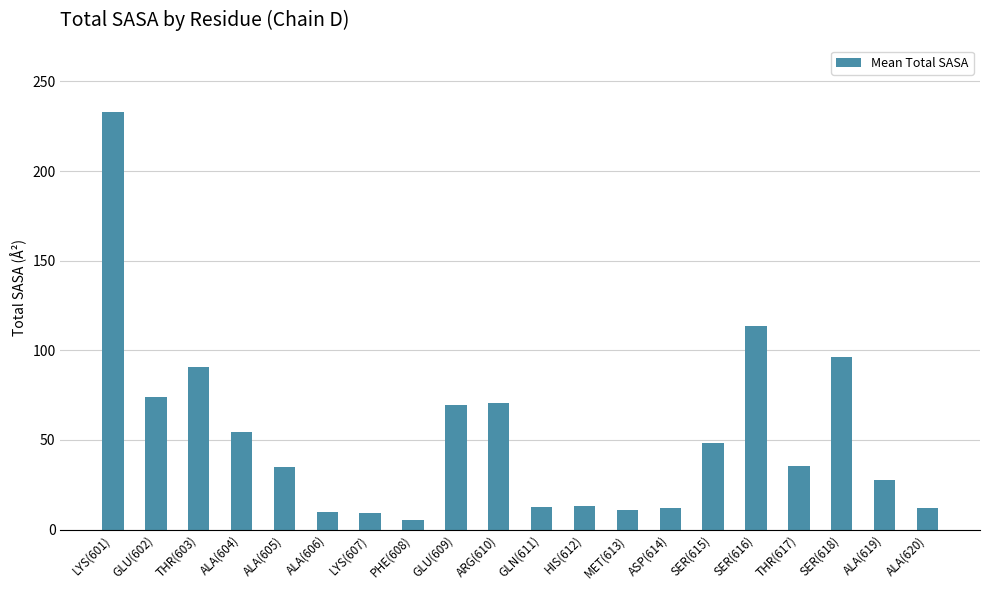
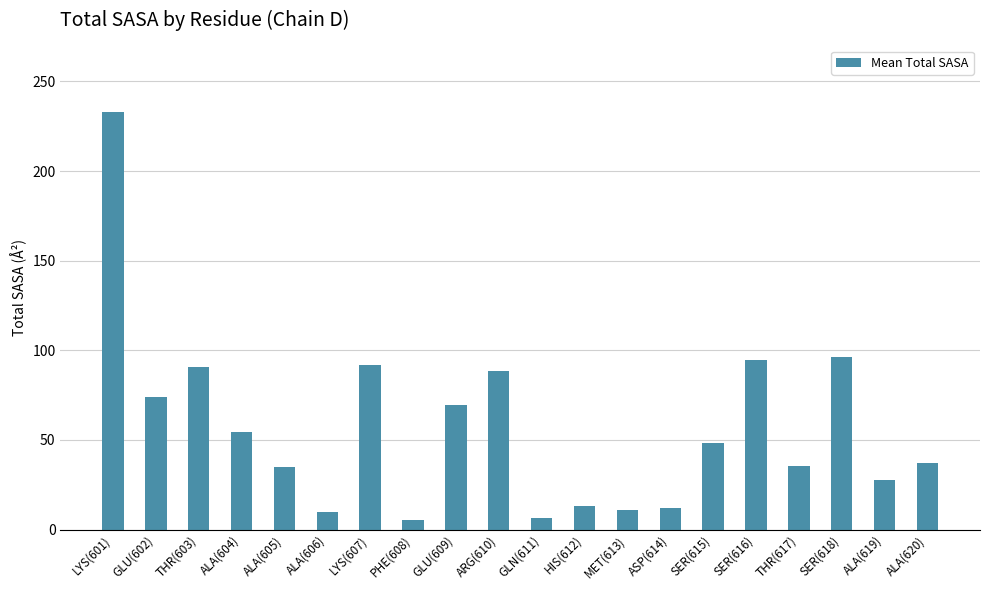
  {
    "LYS(601)": 233,
    "GLU(602)": 74,
    "THR(603)": 91,
    "ALA(604)": 54,
    "ALA(605)": 35,
    "ALA(606)": 10,
-   "LYS(607)": 9,
+   "LYS(607)": 92,
    "PHE(608)": 5,
    "GLU(609)": 70,
-   "ARG(610)": 71,
-   "GLN(611)": 12,
+   "ARG(610)": 88,
+   "GLN(611)": 7,
    "HIS(612)": 13,
    "MET(613)": 11,
    "ASP(614)": 12,
    "SER(615)": 48,
-   "SER(616)": 113,
+   "SER(616)": 95,
    "THR(617)": 35,
    "SER(618)": 96,
    "ALA(619)": 28,
-   "ALA(620)": 12
+   "ALA(620)": 37
  }
